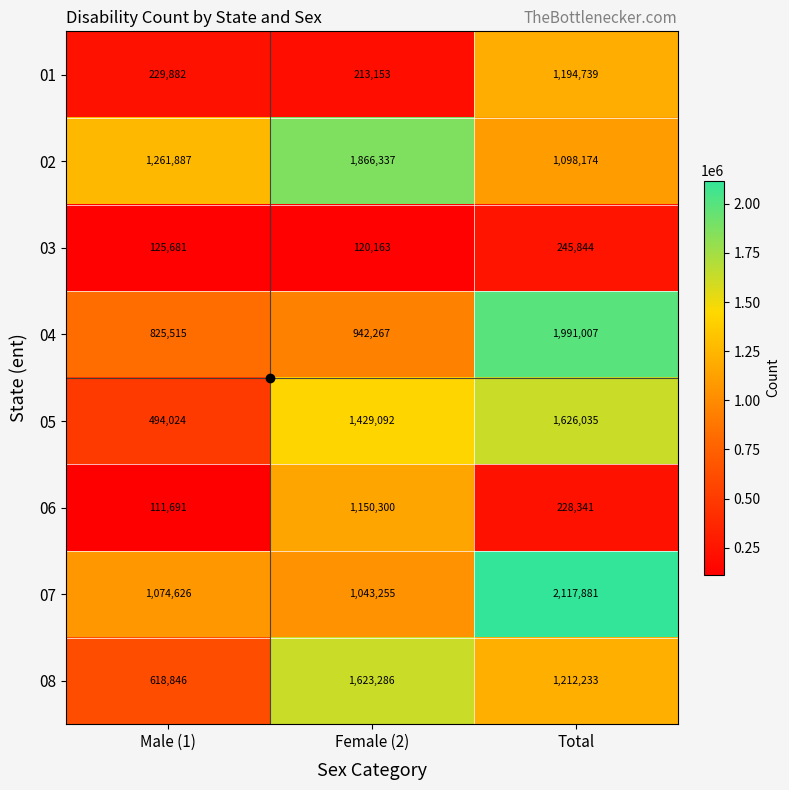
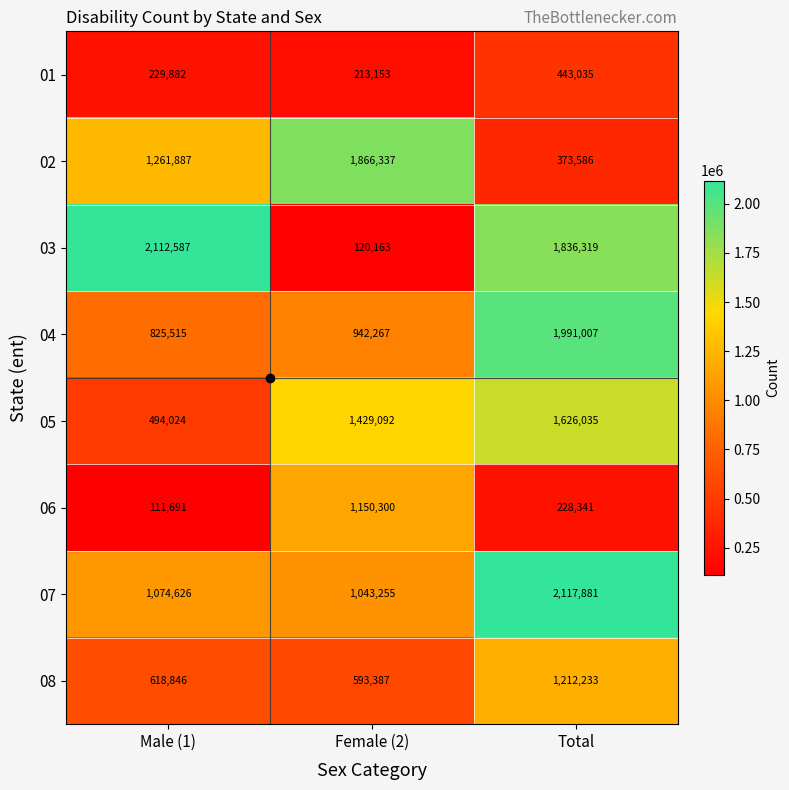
  {
    "01": {
      "Male (1)": "229,882",
      "Female (2)": "213,153",
-     "Total": "1,194,739"
+     "Total": "443,035"
    },
    "02": {
      "Male (1)": "1,261,887",
      "Female (2)": "1,866,337",
-     "Total": "1,098,174"
+     "Total": "373,586"
    },
    "03": {
-     "Male (1)": "125,681",
+     "Male (1)": "2,112,587",
      "Female (2)": "120,163",
-     "Total": "245,844"
+     "Total": "1,836,319"
    },
    "04": {
      "Male (1)": "825,515",
      "Female (2)": "942,267",
      "Total": "1,991,007"
    },
    "05": {
      "Male (1)": "494,024",
      "Female (2)": "1,429,092",
      "Total": "1,626,035"
    },
    "06": {
      "Male (1)": "111,691",
      "Female (2)": "1,150,300",
      "Total": "228,341"
    },
    "07": {
      "Male (1)": "1,074,626",
      "Female (2)": "1,043,255",
      "Total": "2,117,881"
    },
    "08": {
      "Male (1)": "618,846",
-     "Female (2)": "1,623,286",
+     "Female (2)": "593,387",
      "Total": "1,212,233"
    }
  }
